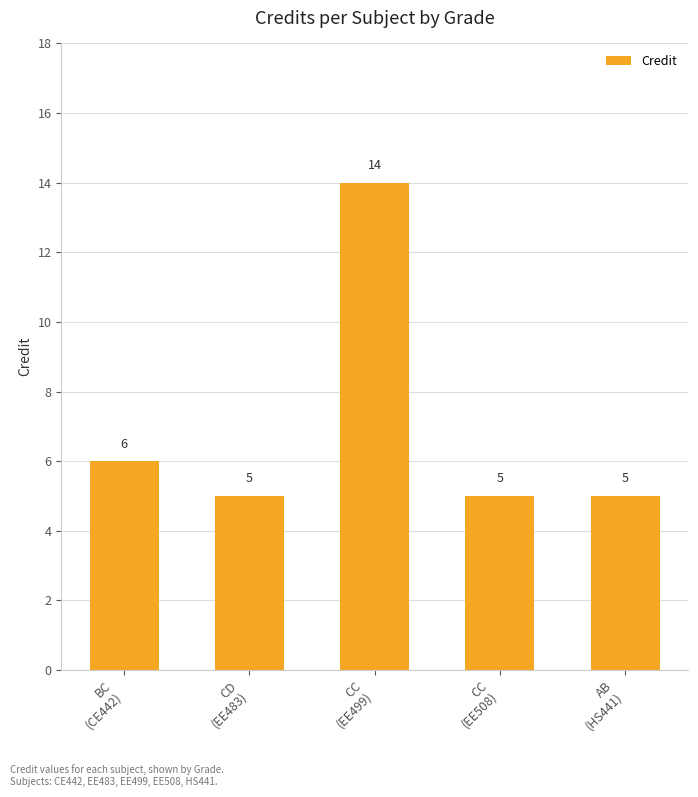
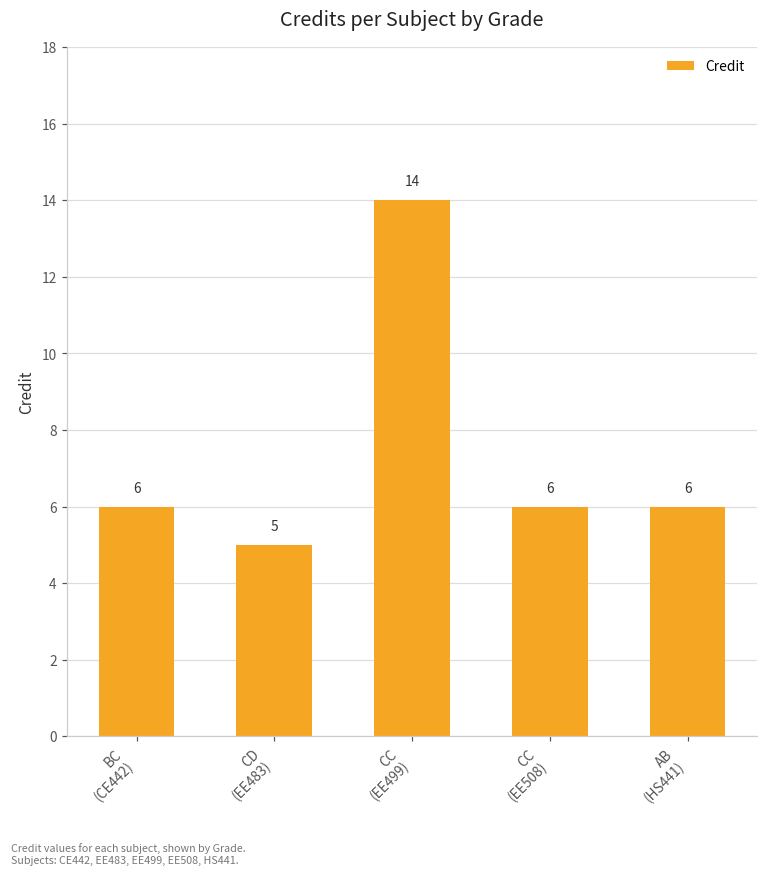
  {
    "BC (CE442)": 6,
    "CD (EE483)": 5,
    "CC (EE499)": 14,
-   "CC (EE508)": 5,
-   "AB (HS441)": 5
+   "CC (EE508)": 6,
+   "AB (HS441)": 6
  }
